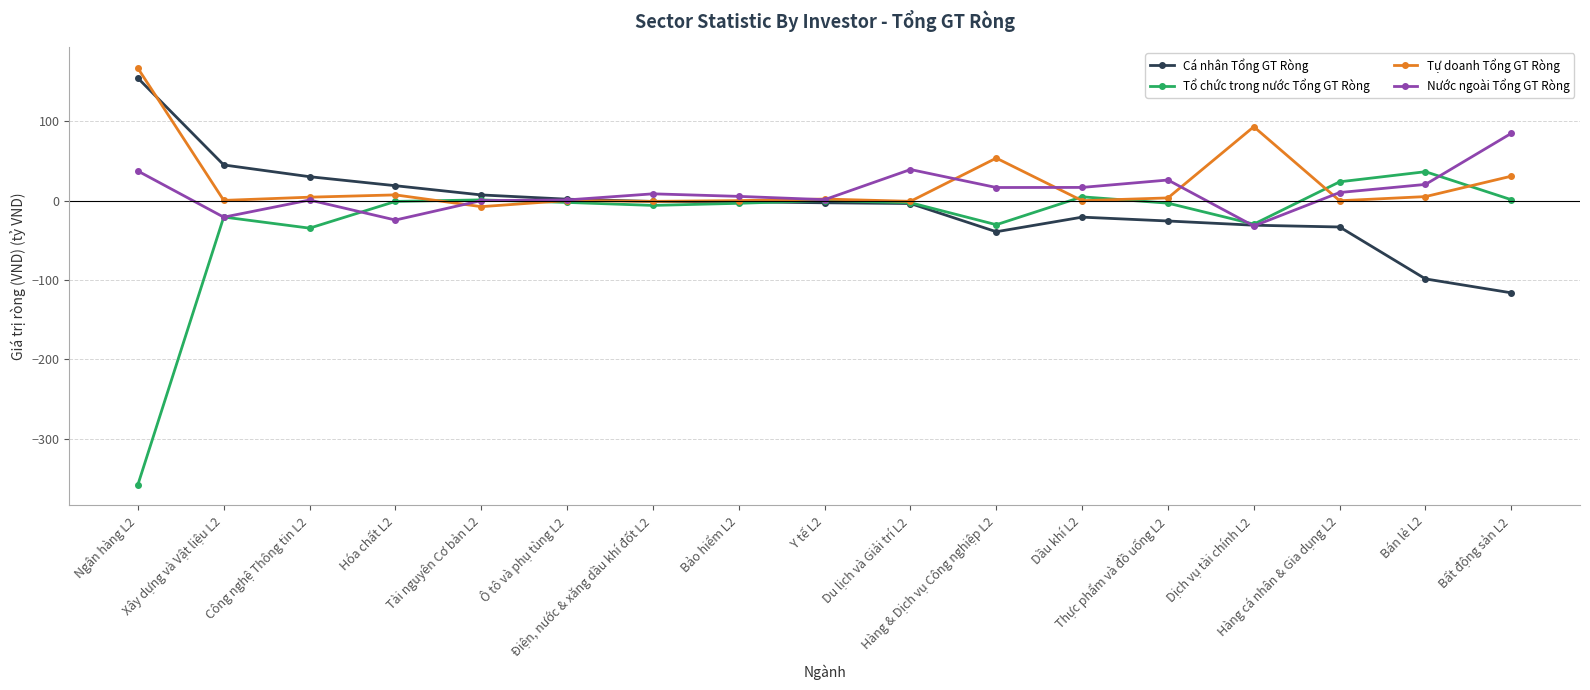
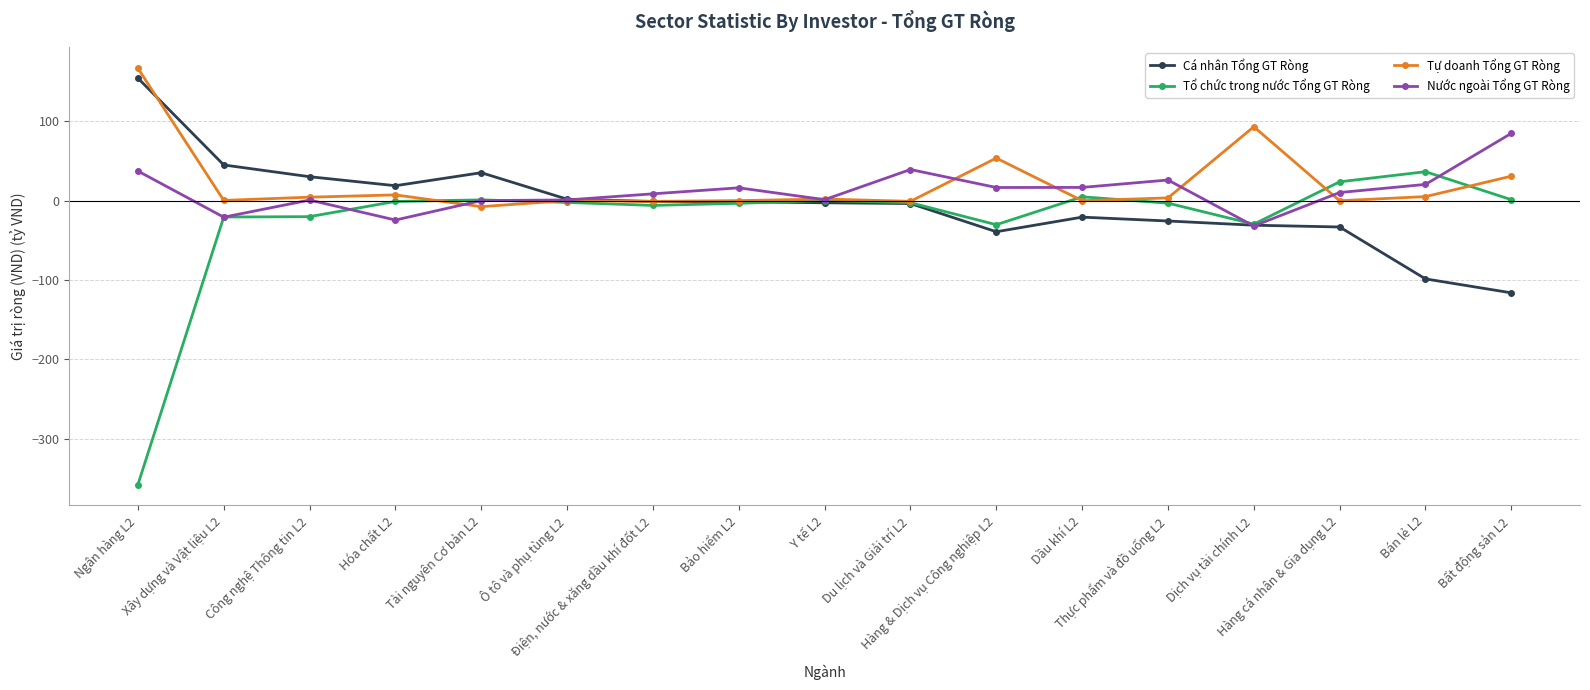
  {
    "Cá nhân Tổng GT Ròng": {
      "Ngân hàng L2": 150,
      "Xây dựng và Vật liệu L2": 40,
      "Công nghệ Thông tin L2": 30,
      "Hóa chất L2": 20,
-     "Tài nguyên Cơ bản L2": 10,
+     "Tài nguyên Cơ bản L2": 40,
      "Hàng & Dịch vụ Công nghiệp L2": -40,
      "Dầu khí L2": -20,
      "Thực phẩm và đồ uống L2": -30,
      "Hàng cá nhân & Gia dụng L2": -30,
      "Bán lẻ L2": -100,
      "Bất động sản L2": -120
    },
    "Tổ chức trong nước Tổng GT Ròng": {
      "Ngân hàng L2": -360,
-     "Công nghệ Thông tin L2": -30,
+     "Công nghệ Thông tin L2": -20,
      "Hóa chất L2": 0,
      "Điện, nước & xăng dầu khí đốt L2": -10,
      "Hàng & Dịch vụ Công nghiệp L2": -30,
      "Dầu khí L2": 0,
      "Thực phẩm và đồ uống L2": 0,
      "Hàng cá nhân & Gia dụng L2": 20,
      "Bán lẻ L2": 40,
      "Bất động sản L2": 0
    },
    "Tự doanh Tổng GT Ròng": {
      "Ngân hàng L2": 170,
      "Xây dựng và Vật liệu L2": 0,
      "Công nghệ Thông tin L2": 0,
      "Hóa chất L2": 10,
      "Tài nguyên Cơ bản L2": -10,
      "Hàng & Dịch vụ Công nghiệp L2": 50,
      "Dầu khí L2": 0,
      "Thực phẩm và đồ uống L2": 0,
      "Dịch vụ tài chính L2": 90,
      "Hàng cá nhân & Gia dụng L2": 0,
      "Bán lẻ L2": 0,
      "Bất động sản L2": 30
    },
    "Nước ngoài Tổng GT Ròng": {
      "Ngân hàng L2": 40,
      "Công nghệ Thông tin L2": 0,
      "Hóa chất L2": -20,
      "Điện, nước & xăng dầu khí đốt L2": 10,
-     "Bảo hiểm L2": 10,
+     "Bảo hiểm L2": 20,
      "Du lịch và Giải trí L2": 40,
      "Hàng & Dịch vụ Công nghiệp L2": 20,
      "Dầu khí L2": 20,
      "Thực phẩm và đồ uống L2": 30,
      "Hàng cá nhân & Gia dụng L2": 10,
      "Bán lẻ L2": 20,
      "Bất động sản L2": 80
    }
  }
